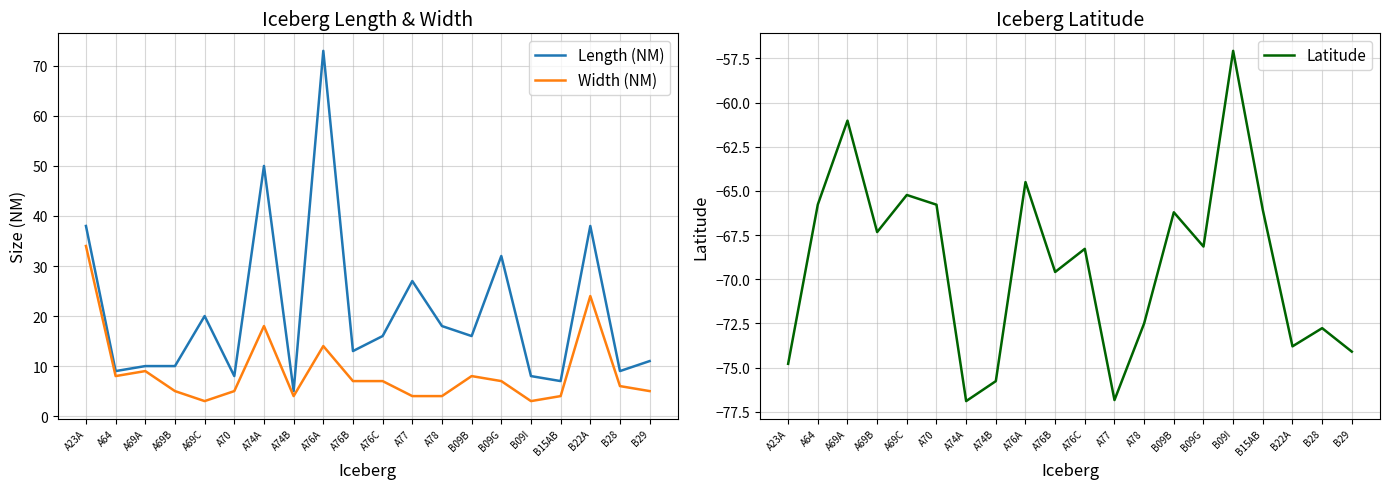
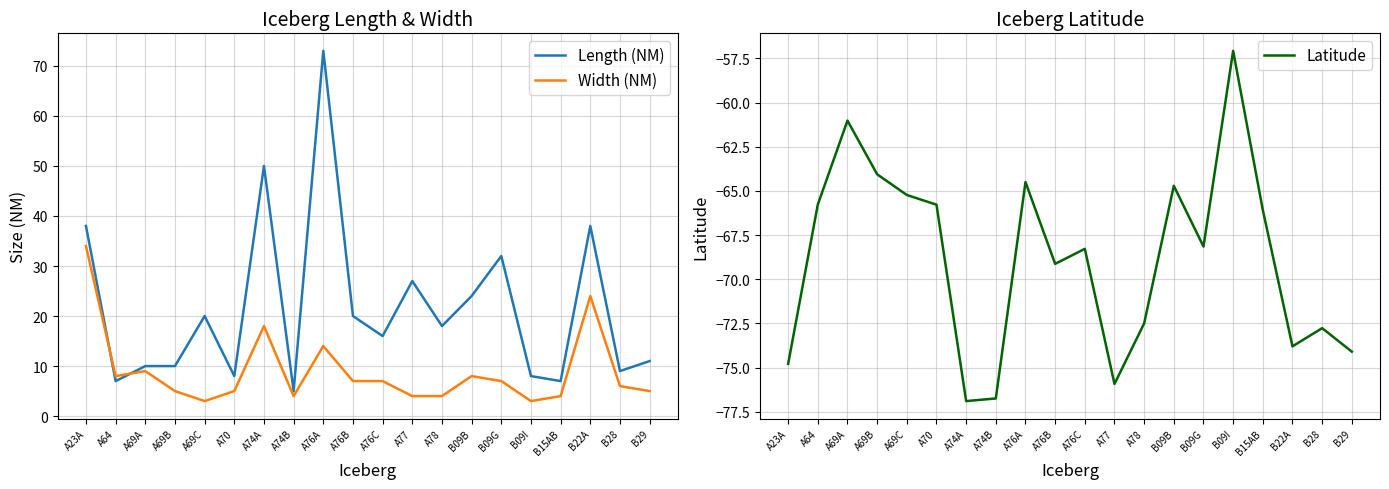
  {
    "Iceberg Length & Width": {
      "Length (NM)": {
        "A23A": 38,
-       "A64": 9,
+       "A64": 7,
        "A69A": 10,
        "A69B": 10,
        "A69C": 20,
        "A70": 8,
        "A74A": 50,
        "A74B": 5,
        "A76A": 73,
-       "A76B": 13,
+       "A76B": 20,
        "A76C": 16,
        "A77": 27,
        "A78": 18,
-       "B09B": 16,
+       "B09B": 24,
        "B09G": 32,
        "B09I": 8,
        "B15AB": 7,
        "B22A": 38,
        "B28": 9,
        "B29": 11
      },
      "Width (NM)": {
        "A23A": 34,
        "A64": 8,
        "A69A": 9,
        "A69B": 5,
        "A69C": 3,
        "A70": 5,
        "A74A": 18,
        "A74B": 4,
        "A76A": 14,
        "A76B": 7,
        "A76C": 7,
        "A77": 4,
        "A78": 4,
        "B09B": 8,
        "B09G": 7,
        "B09I": 3,
        "B15AB": 4,
        "B22A": 24,
        "B28": 6,
        "B29": 5
      }
    },
    "Iceberg Latitude": {
      "A23A": -74.8,
      "A64": -65.8,
      "A69A": -61.0,
-     "A69B": -67.3,
+     "A69B": -64.1,
      "A69C": -65.2,
      "A70": -65.8,
      "A74A": -76.9,
-     "A74B": -75.8,
+     "A74B": -76.8,
      "A76A": -64.5,
-     "A76B": -69.6,
+     "A76B": -69.1,
      "A76C": -68.3,
-     "A77": -76.8,
+     "A77": -75.9,
      "A78": -72.5,
-     "B09B": -66.2,
+     "B09B": -64.7,
      "B09G": -68.2,
      "B09I": -57.1,
      "B15AB": -66.1,
      "B22A": -73.8,
      "B28": -72.8,
      "B29": -74.1
    }
  }
